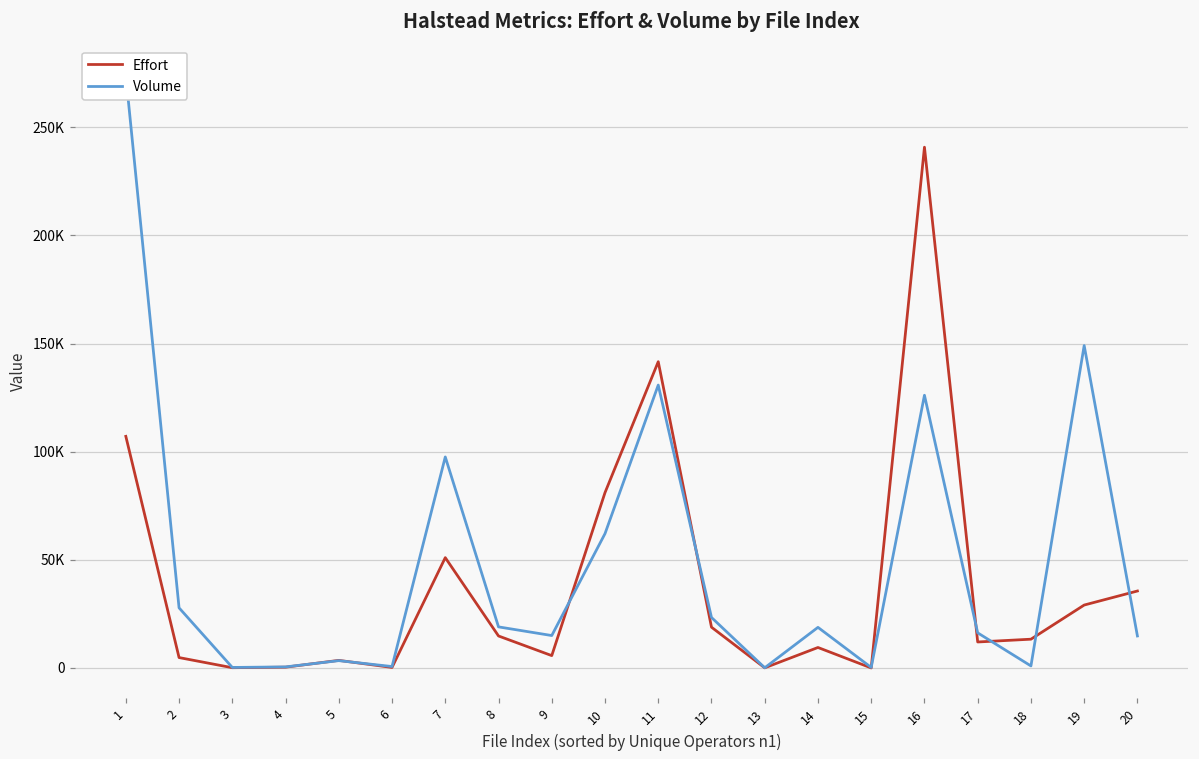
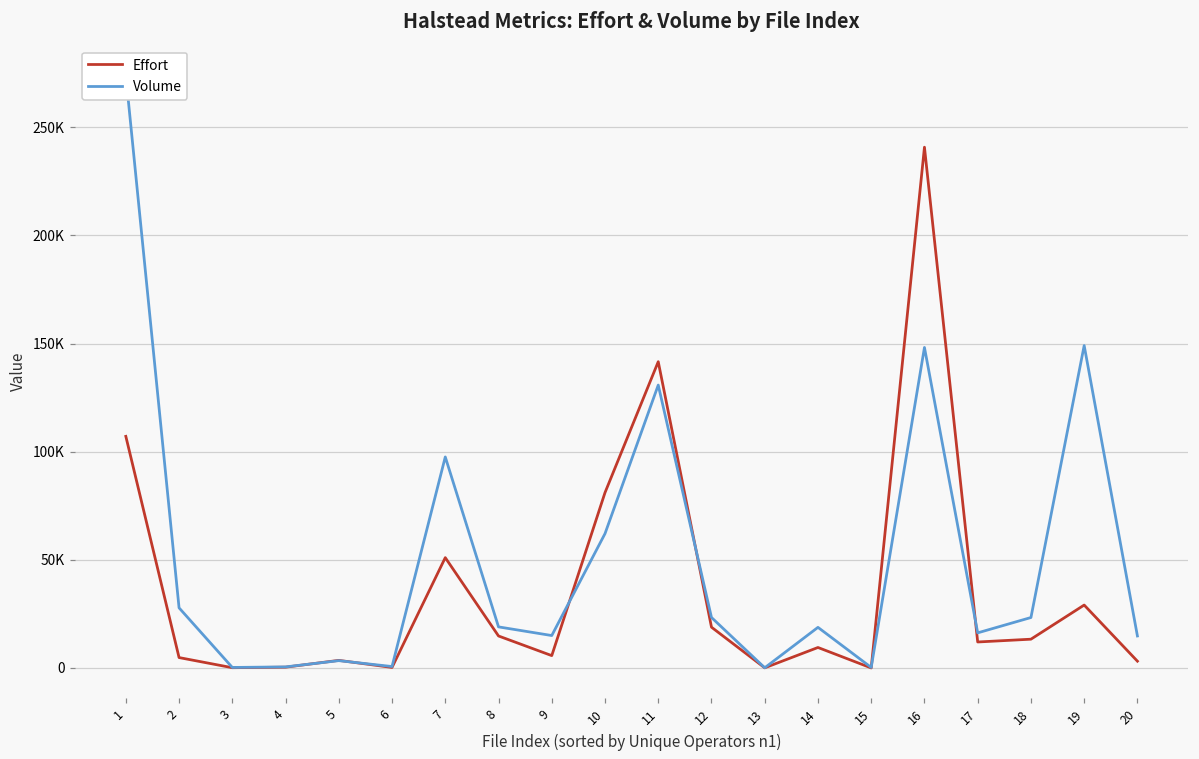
  {
    "Effort": {
      "1": 107000,
      "2": 5000,
      "7": 51000,
      "8": 15000,
      "9": 6000,
      "10": 81000,
      "11": 142000,
      "12": 19000,
      "14": 9000,
      "16": 241000,
      "17": 12000,
      "18": 13000,
      "19": 29000,
-     "20": 36000
+     "20": 3000
    },
    "Volume": {
      "2": 28000,
      "7": 98000,
      "8": 19000,
      "9": 15000,
      "10": 62000,
      "11": 131000,
      "12": 23000,
      "14": 19000,
-     "16": 126000,
+     "16": 148000,
      "17": 16000,
-     "18": 1000,
+     "18": 23000,
      "19": 149000,
      "20": 15000
    }
  }
